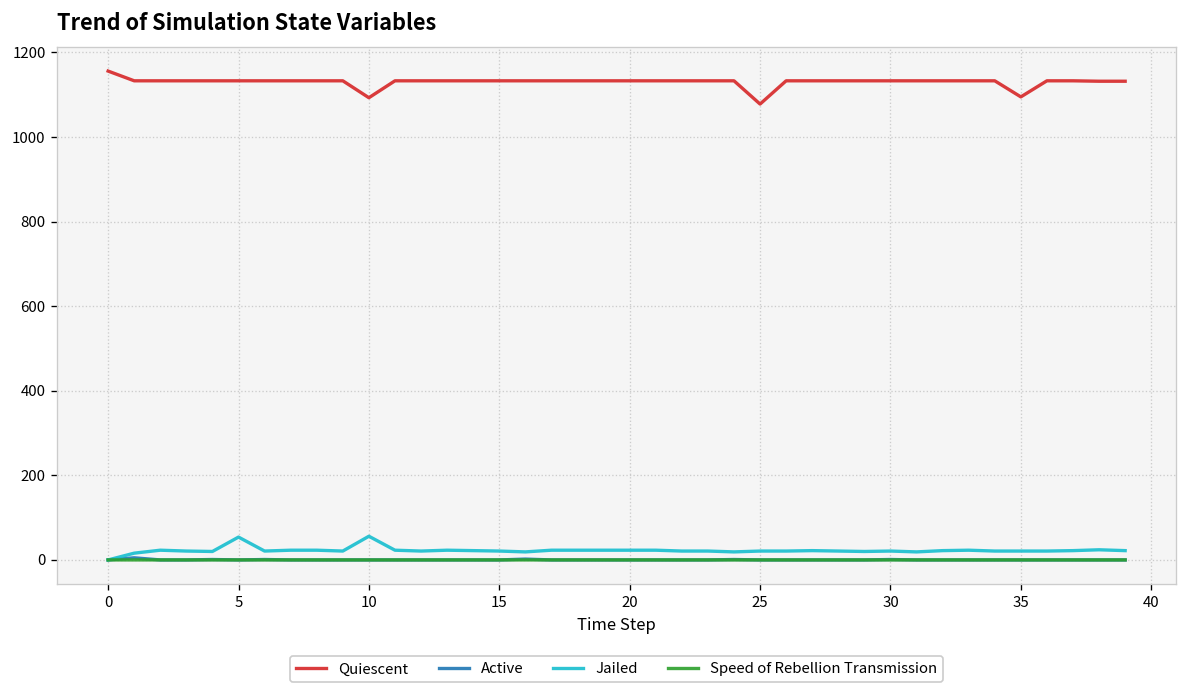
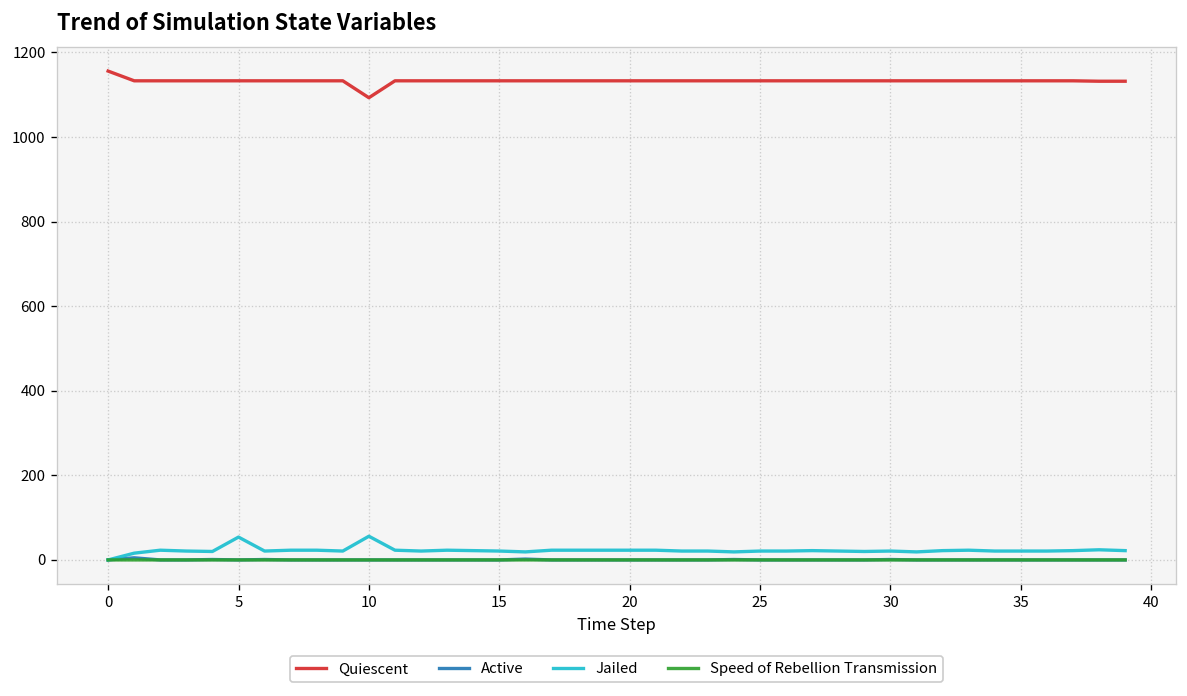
  {
    "Quiescent": {
      "0": 1160,
      "5": 1130,
      "10": 1090,
      "15": 1130,
      "20": 1130,
-     "25": 1080,
+     "25": 1130,
      "30": 1130,
-     "35": 1100
+     "35": 1130
    },
    "Jailed": {
      "5": 50,
      "10": 60,
      "15": 20,
      "20": 20,
      "25": 20,
      "30": 20,
      "35": 20
    }
  }
